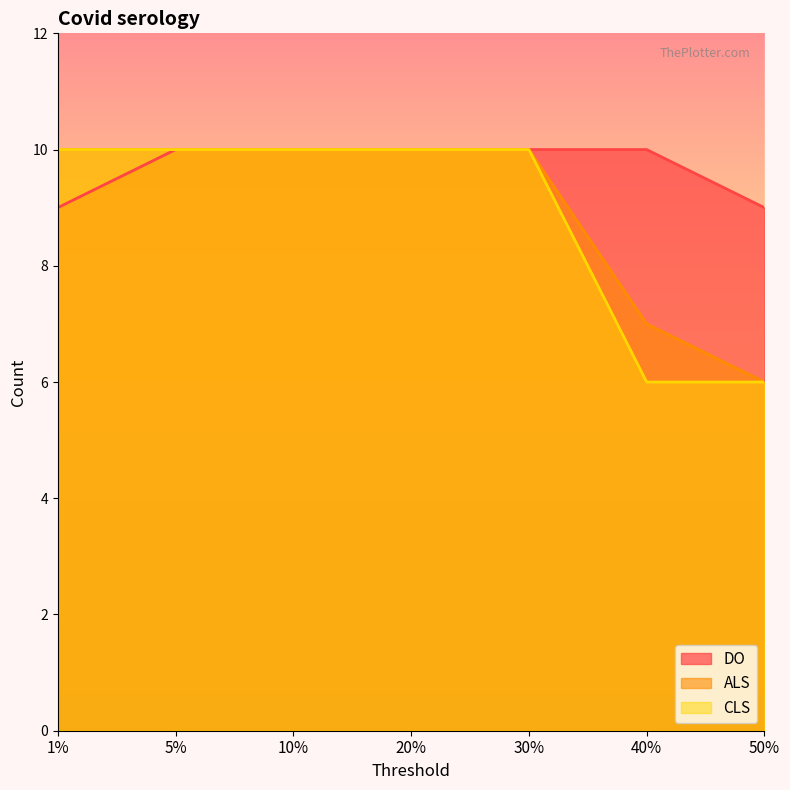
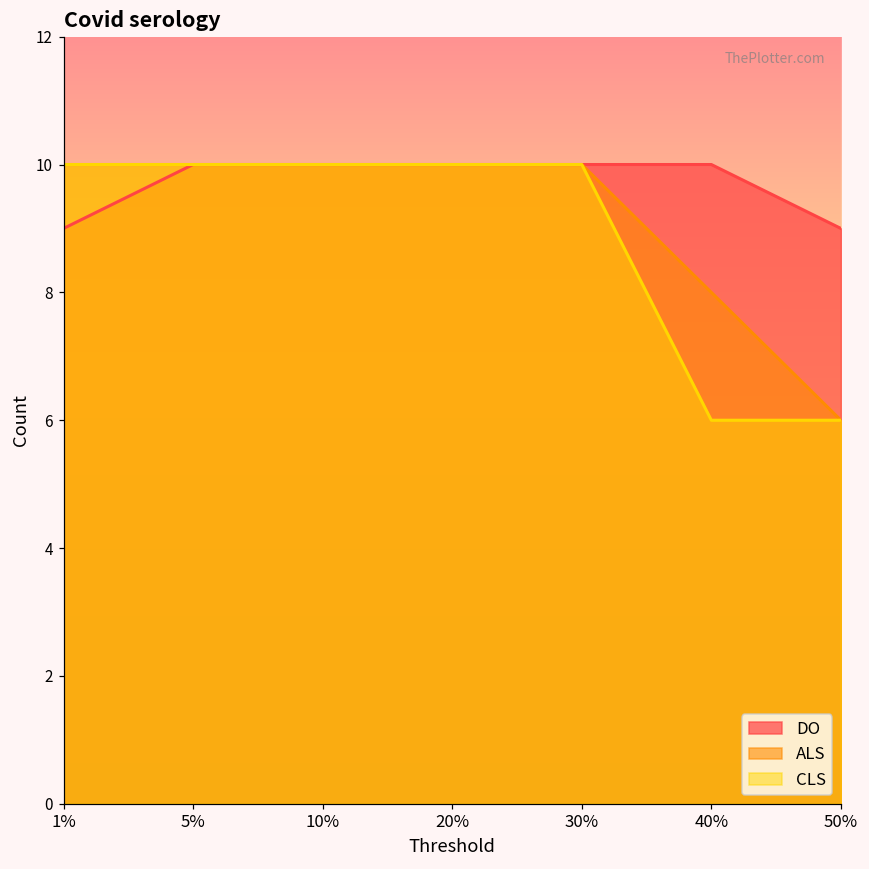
  {
    "DO": {
      "1%": 9,
      "40%": 10,
      "50%": 9
    },
    "ALS": {
-     "40%": 7
+     "40%": 8
    },
    "CLS": {
      "40%": 6
    }
  }
